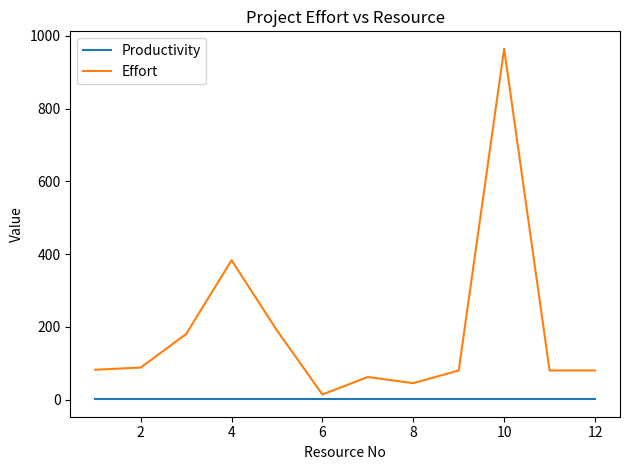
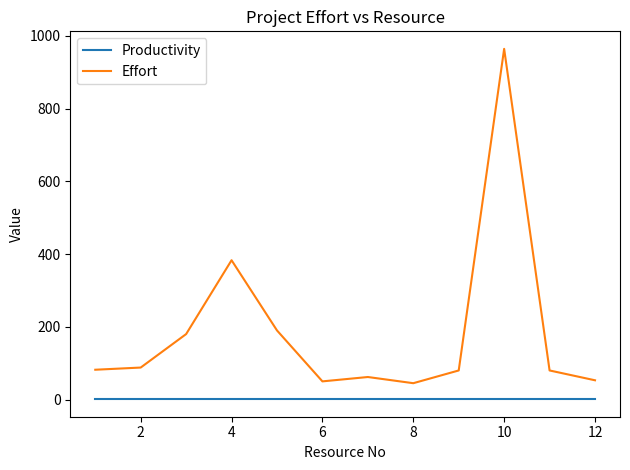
  {
    "Productivity": {
      "2": 0,
      "4": 0,
      "6": 0,
      "8": 0,
      "10": 0,
      "12": 0
    },
    "Effort": {
      "2": 90,
      "4": 380,
-     "6": 10,
+     "6": 50,
      "8": 50,
      "10": 960,
-     "12": 80
+     "12": 50
    }
  }
